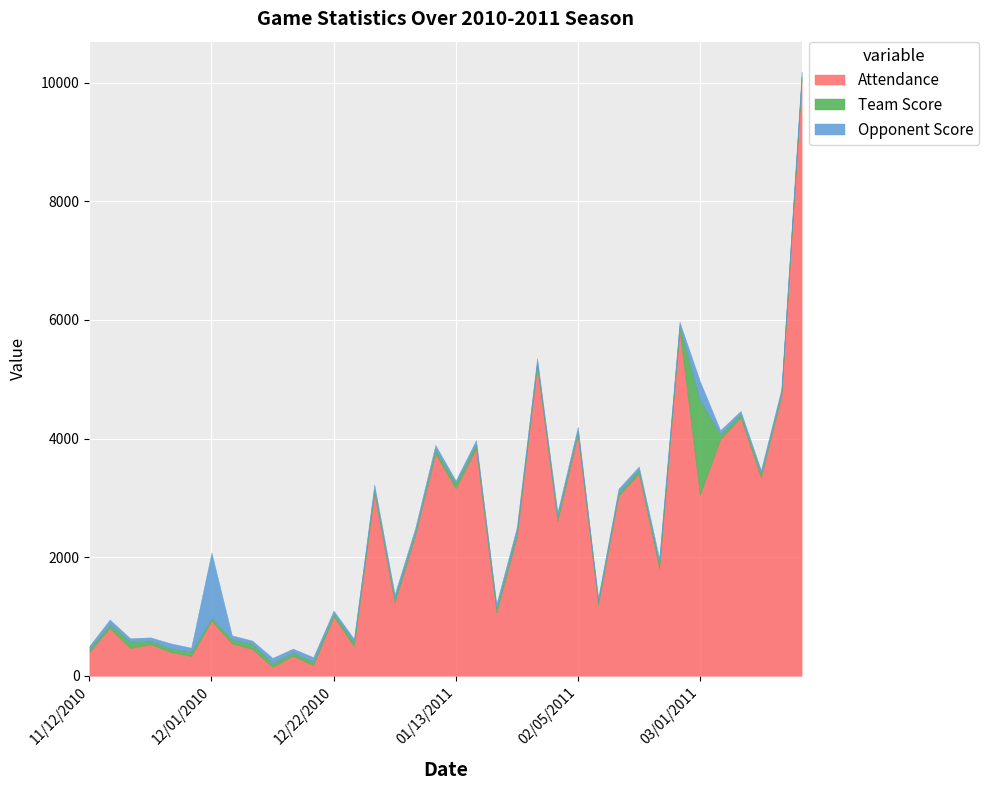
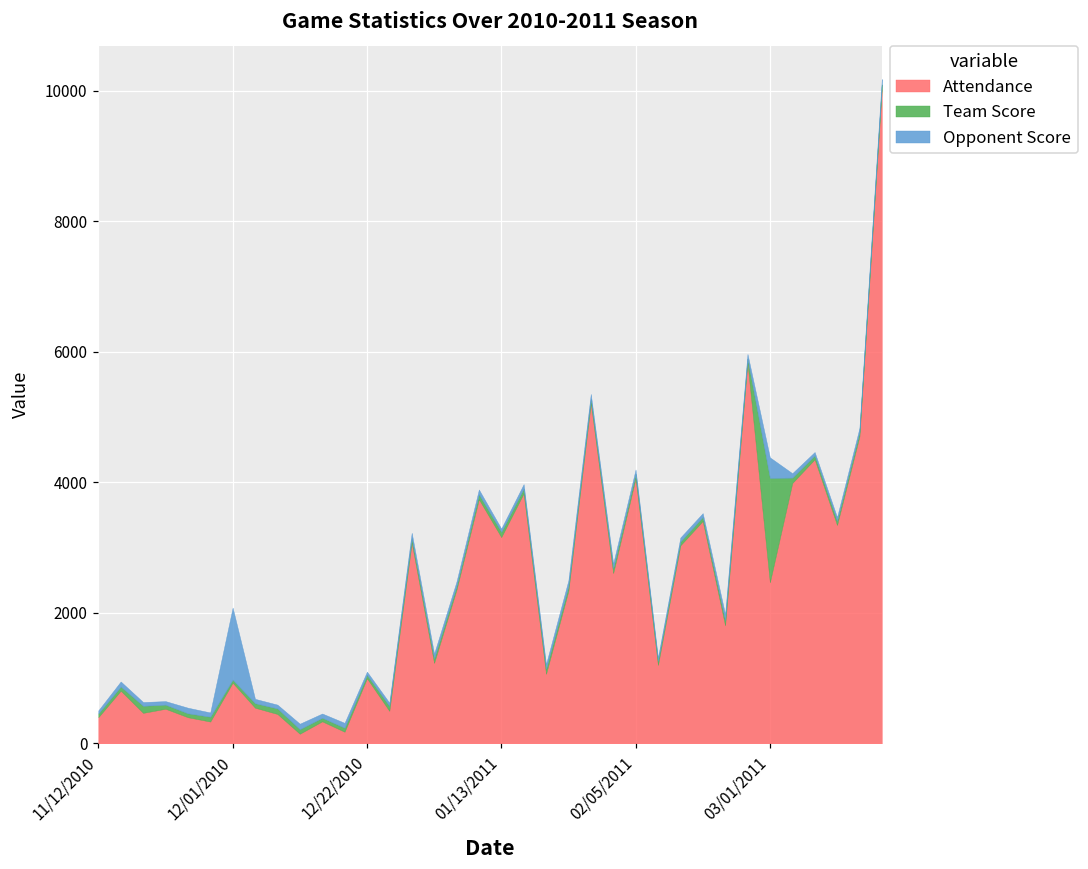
  {
    "Attendance": {
      "11/12/2010": 400,
      "12/01/2010": 900,
      "12/22/2010": 1000,
      "01/13/2011": 3200,
      "02/05/2011": 4100,
-     "03/01/2011": 3100
+     "03/01/2011": 2500
    },
    "Team Score": {
      "11/12/2010": 100,
      "12/01/2010": 0,
      "12/22/2010": 100,
      "01/13/2011": 100,
      "02/05/2011": 100,
      "03/01/2011": 1600
    },
    "Opponent Score": {
      "11/12/2010": 0,
      "12/01/2010": 1100,
      "12/22/2010": 0,
      "01/13/2011": 100,
      "02/05/2011": 100,
      "03/01/2011": 300
    }
  }
